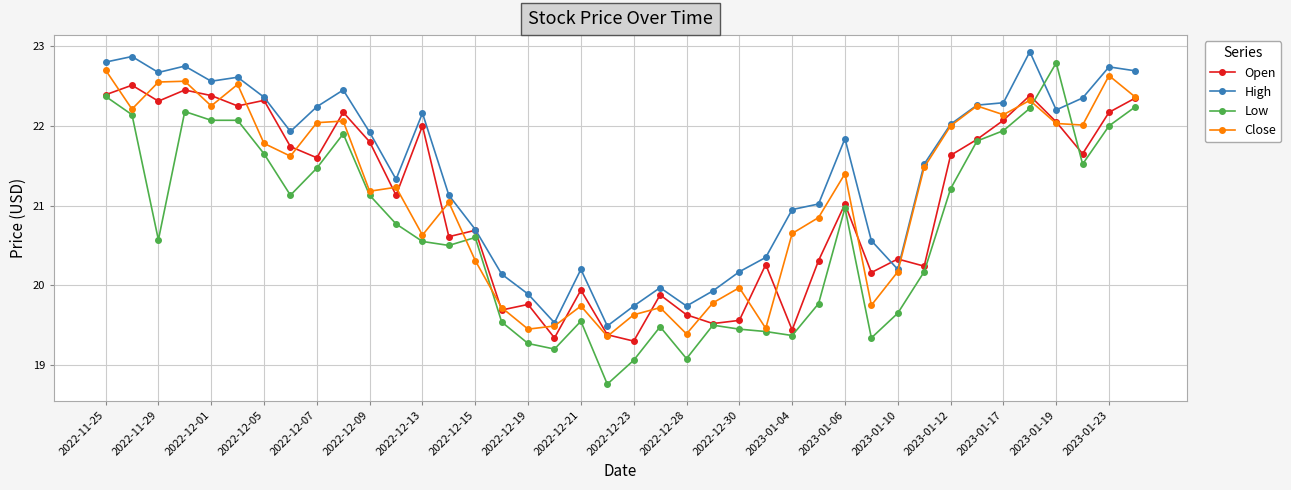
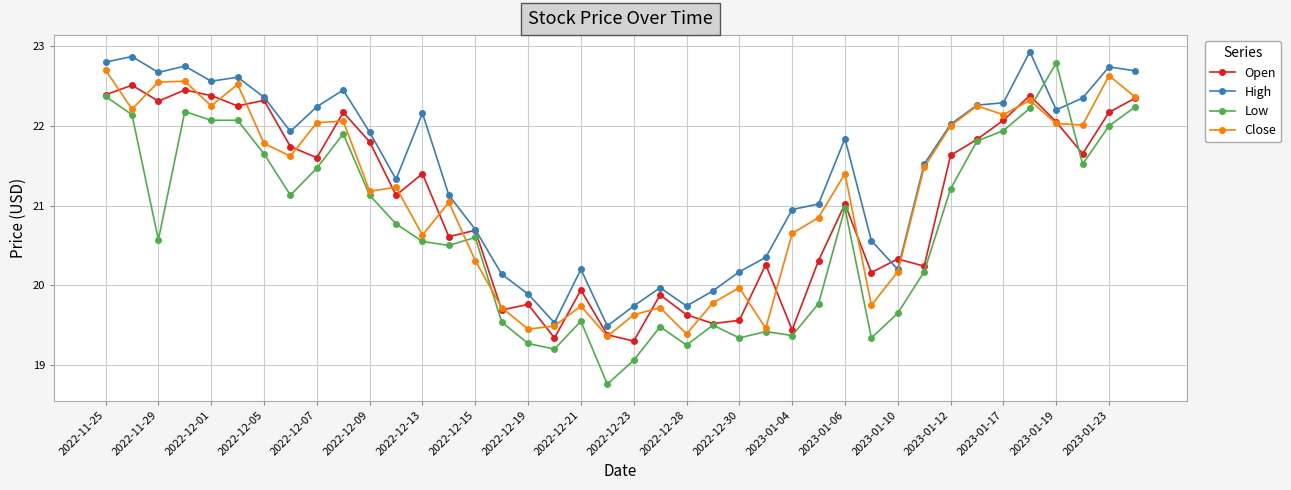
  {
    "Open": {
      "2022-11-29": 22.3,
      "2022-12-01": 22.4,
      "2022-12-05": 22.3,
      "2022-12-07": 21.6,
      "2022-12-09": 21.8,
-     "2022-12-13": 22.0,
+     "2022-12-13": 21.4,
      "2022-12-19": 19.8,
      "2022-12-21": 19.9,
      "2022-12-23": 19.3,
      "2022-12-28": 19.6,
      "2022-12-30": 19.6,
      "2023-01-04": 19.4,
      "2023-01-06": 21.0,
      "2023-01-10": 20.3,
      "2023-01-12": 21.6,
      "2023-01-17": 22.1,
      "2023-01-23": 22.2
    },
    "High": {
      "2022-11-25": 22.8,
      "2022-11-29": 22.7,
      "2022-12-01": 22.6,
      "2022-12-05": 22.4,
      "2022-12-07": 22.2,
      "2022-12-09": 21.9,
      "2022-12-13": 22.2,
      "2022-12-19": 19.9,
      "2022-12-21": 20.2,
      "2022-12-23": 19.7,
      "2022-12-28": 19.7,
      "2022-12-30": 20.2,
      "2023-01-04": 21.0,
      "2023-01-06": 21.8,
      "2023-01-17": 22.3,
      "2023-01-19": 22.2,
      "2023-01-23": 22.7
    },
    "Low": {
      "2022-11-29": 20.6,
      "2022-12-01": 22.1,
      "2022-12-05": 21.7,
      "2022-12-07": 21.5,
      "2022-12-09": 21.1,
      "2022-12-13": 20.6,
      "2022-12-15": 20.6,
      "2022-12-19": 19.3,
      "2022-12-21": 19.6,
      "2022-12-23": 19.1,
-     "2022-12-28": 19.1,
-     "2022-12-30": 19.5,
+     "2022-12-28": 19.3,
+     "2022-12-30": 19.3,
      "2023-01-04": 19.4,
      "2023-01-06": 21.0,
      "2023-01-10": 19.7,
      "2023-01-12": 21.2,
      "2023-01-17": 21.9,
      "2023-01-19": 22.8,
      "2023-01-23": 22.0
    },
    "Close": {
      "2022-11-25": 22.7,
      "2022-11-29": 22.6,
      "2022-12-01": 22.3,
      "2022-12-05": 21.8,
      "2022-12-07": 22.0,
      "2022-12-09": 21.2,
      "2022-12-13": 20.6,
      "2022-12-15": 20.3,
      "2022-12-19": 19.5,
      "2022-12-21": 19.7,
      "2022-12-23": 19.6,
      "2022-12-28": 19.4,
      "2022-12-30": 20.0,
      "2023-01-04": 20.7,
      "2023-01-06": 21.4,
      "2023-01-17": 22.1,
      "2023-01-23": 22.6
    }
  }
